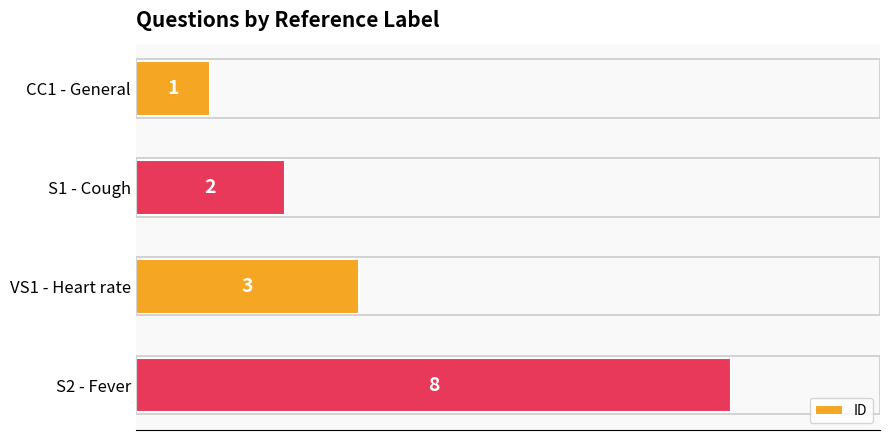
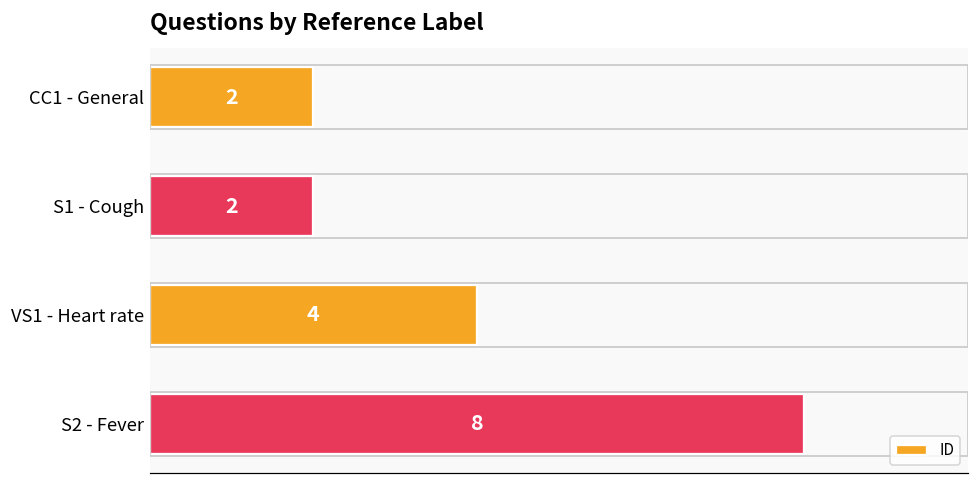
  {
-   "CC1 - General": 1,
+   "CC1 - General": 2,
    "S1 - Cough": 2,
-   "VS1 - Heart rate": 3,
+   "VS1 - Heart rate": 4,
    "S2 - Fever": 8
  }
